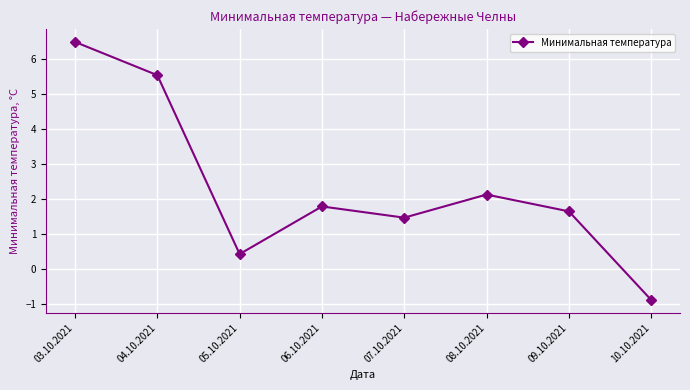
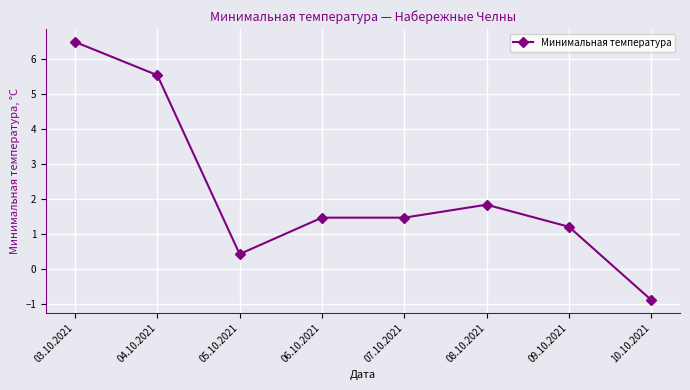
  {
    "03.10.2021": 6.5,
    "04.10.2021": 5.5,
    "05.10.2021": 0.4,
-   "06.10.2021": 1.8,
+   "06.10.2021": 1.5,
    "07.10.2021": 1.5,
-   "08.10.2021": 2.1,
-   "09.10.2021": 1.6,
+   "08.10.2021": 1.8,
+   "09.10.2021": 1.2,
    "10.10.2021": -0.9
  }
